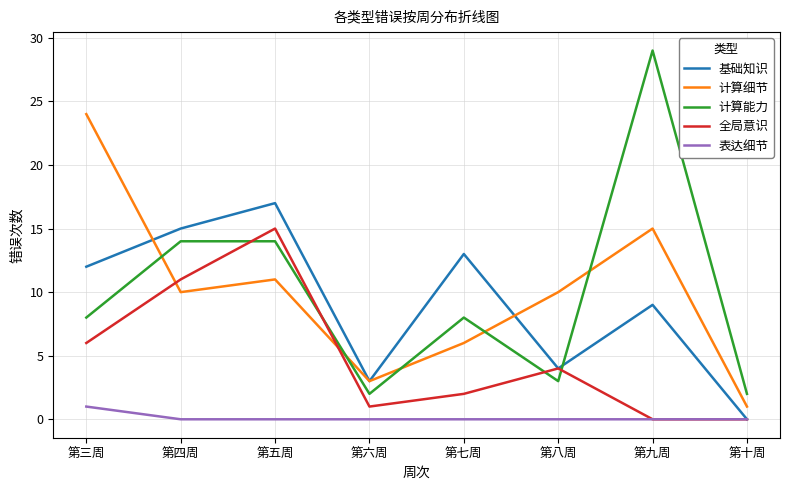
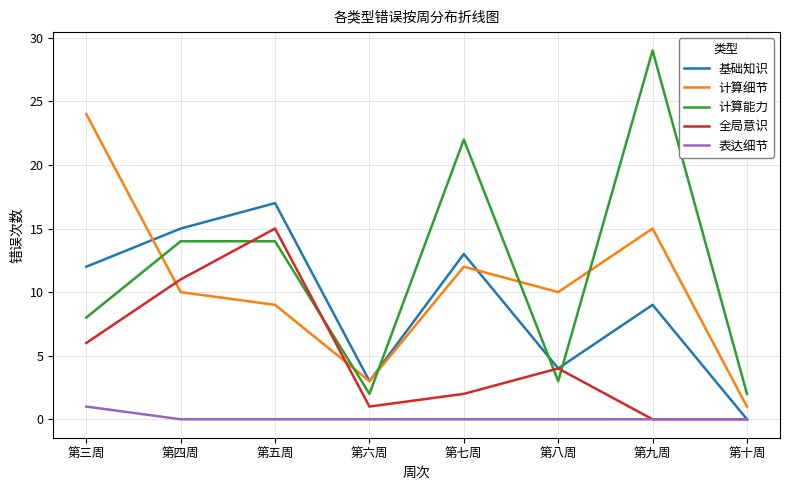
  {
    "基础知识": {
      "第三周": 12,
      "第四周": 15,
      "第五周": 17,
      "第七周": 13,
      "第九周": 9
    },
    "计算细节": {
      "第三周": 24,
      "第四周": 10,
-     "第五周": 11,
-     "第七周": 6,
+     "第五周": 9,
+     "第七周": 12,
      "第八周": 10,
      "第九周": 15,
      "第十周": 1
    },
    "计算能力": {
      "第三周": 8,
      "第四周": 14,
      "第五周": 14,
      "第六周": 2,
-     "第七周": 8,
+     "第七周": 22,
      "第八周": 3,
      "第九周": 29,
      "第十周": 2
    },
    "全局意识": {
      "第三周": 6,
      "第四周": 11,
      "第五周": 15,
      "第六周": 1,
      "第七周": 2
    },
    "表达细节": {
      "第三周": 1,
      "第四周": 0,
      "第五周": 0,
      "第六周": 0,
      "第七周": 0,
      "第八周": 0
    }
  }
